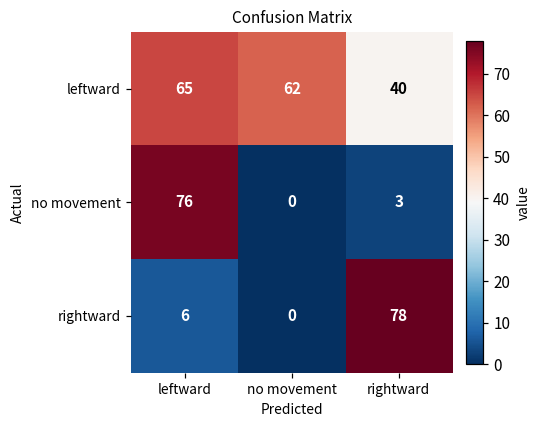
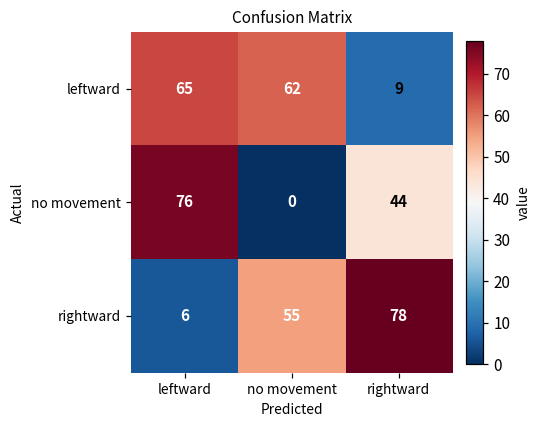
  {
    "leftward": {
      "leftward": 65,
      "no movement": 62,
-     "rightward": 40
+     "rightward": 9
    },
    "no movement": {
      "leftward": 76,
      "no movement": 0,
-     "rightward": 3
+     "rightward": 44
    },
    "rightward": {
      "leftward": 6,
-     "no movement": 0,
+     "no movement": 55,
      "rightward": 78
    }
  }
